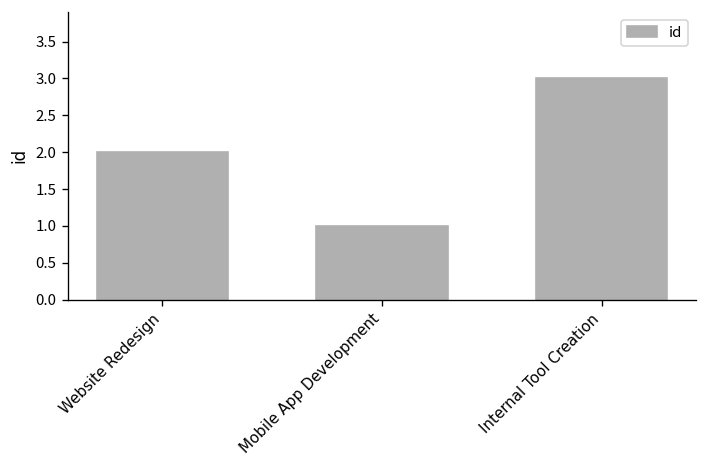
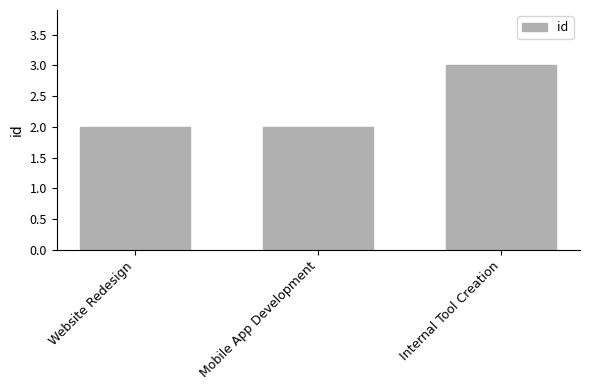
  {
    "Website Redesign": 2,
-   "Mobile App Development": 1,
+   "Mobile App Development": 2,
    "Internal Tool Creation": 3
  }
